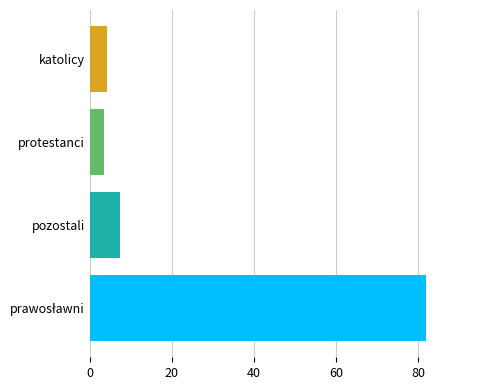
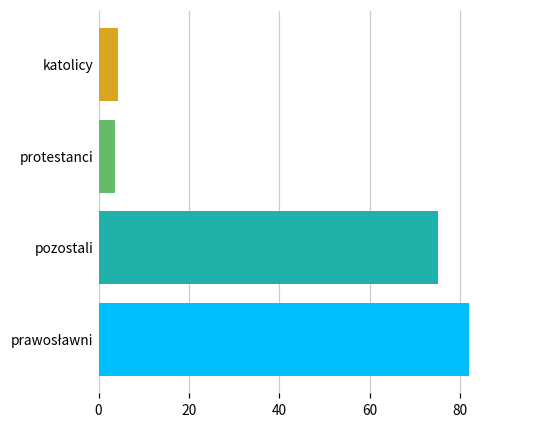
  {
    "katolicy": 4,
    "protestanci": 4,
-   "pozostali": 7,
+   "pozostali": 75,
    "prawosławni": 82
  }
